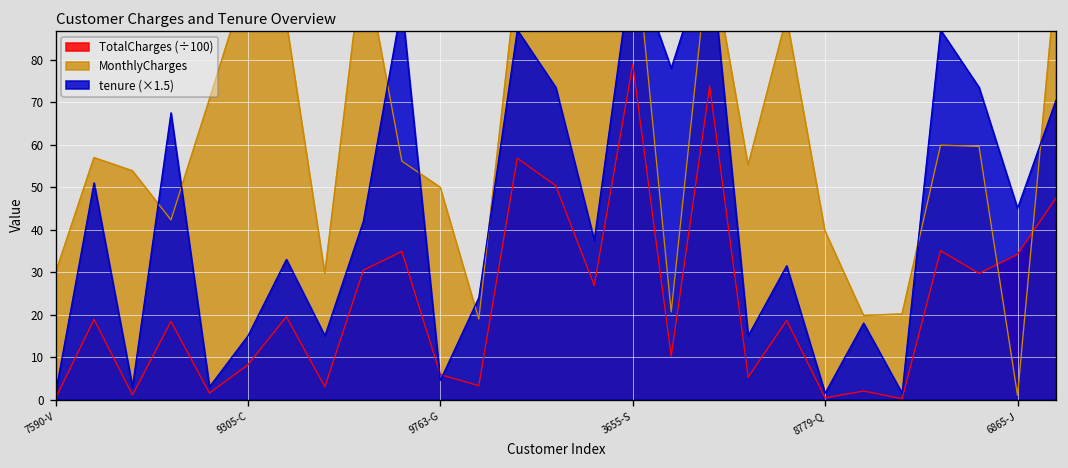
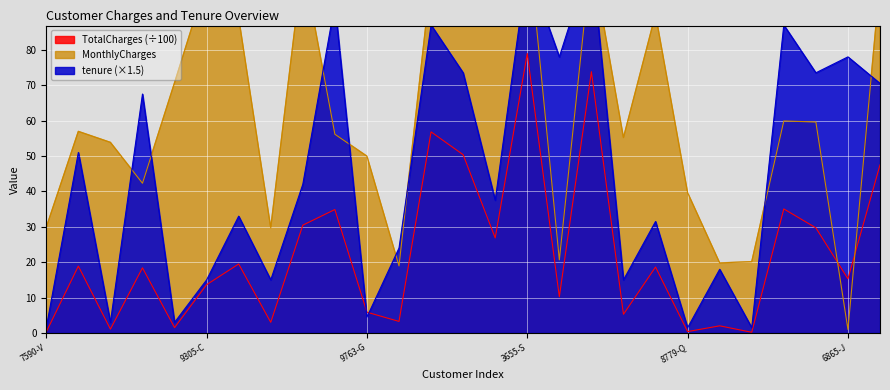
  {
    "TotalCharges (÷100)": {
      "7590-V": 0,
-     "9305-C": 8,
+     "9305-C": 14,
      "9763-G": 6,
      "3655-S": 79,
      "8779-Q": 0,
-     "6865-J": 34
+     "6865-J": 15
    },
    "MonthlyCharges": {
      "7590-V": 30,
      "9763-G": 50,
      "8779-Q": 40,
      "6865-J": 1
    },
    "tenure (×1.5)": {
      "7590-V": 2,
      "9305-C": 15,
      "9763-G": 5,
      "8779-Q": 2,
-     "6865-J": 45
+     "6865-J": 78
    }
  }
